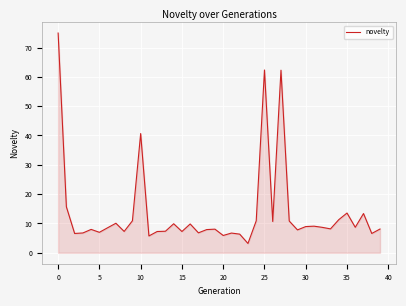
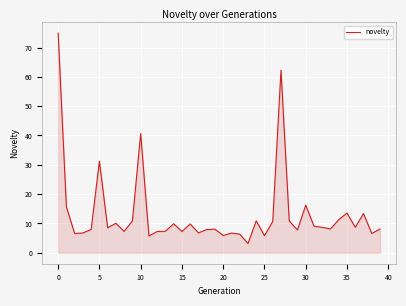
  {
    "0": 75,
-   "5": 7,
+   "5": 31,
    "10": 41,
    "15": 7,
    "20": 6,
-   "25": 62,
-   "30": 9,
+   "25": 6,
+   "30": 16,
    "35": 14
  }
